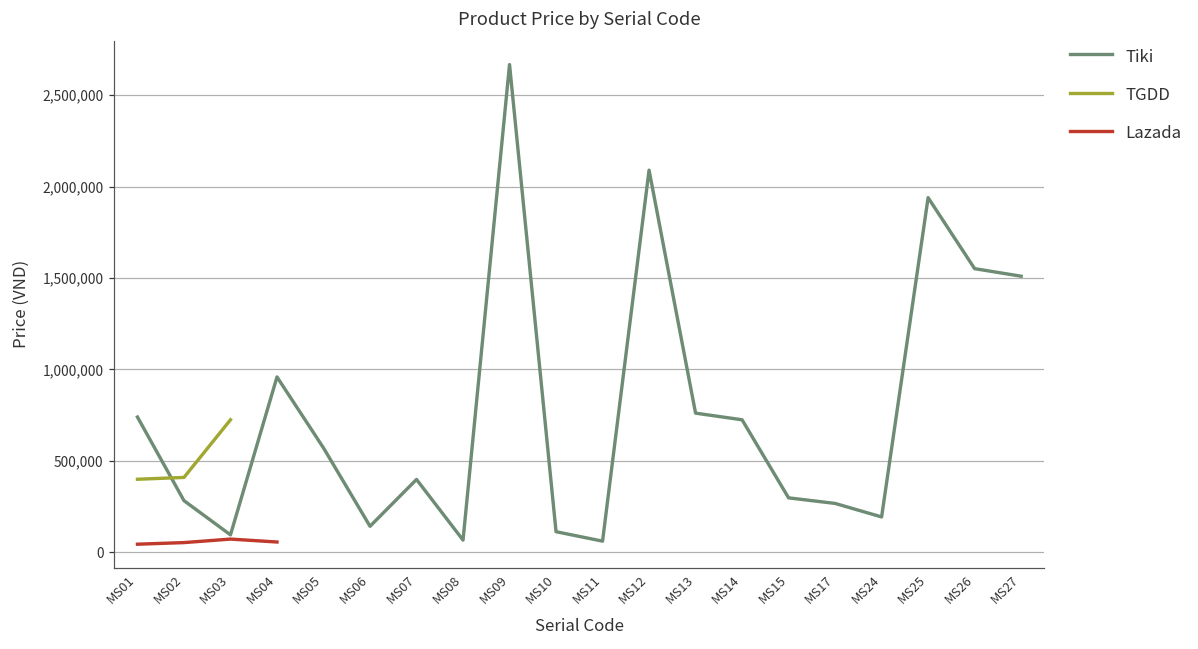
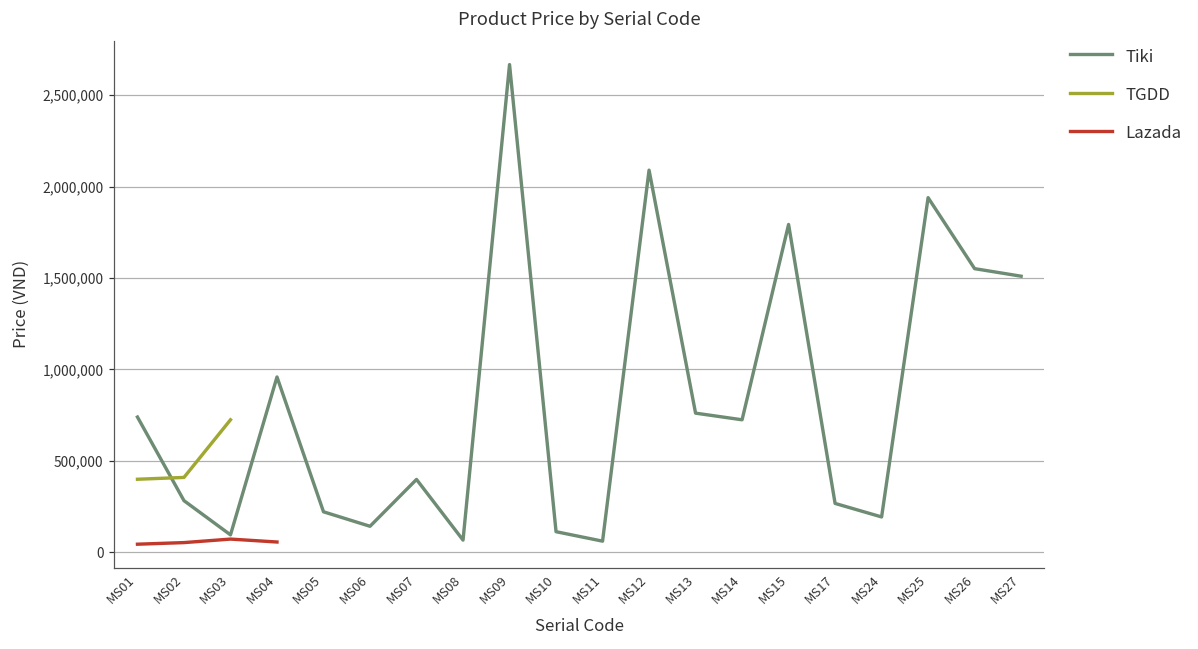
  {
    "Tiki": {
      "MS01": "740,000",
      "MS02": "280,000",
      "MS03": "100,000",
      "MS04": "960,000",
-     "MS05": "570,000",
+     "MS05": "220,000",
      "MS06": "140,000",
      "MS07": "400,000",
      "MS08": "70,000",
      "MS09": "2,670,000",
      "MS10": "110,000",
      "MS11": "60,000",
      "MS12": "2,090,000",
      "MS13": "760,000",
      "MS14": "730,000",
-     "MS15": "300,000",
+     "MS15": "1,790,000",
      "MS17": "270,000",
      "MS24": "190,000",
      "MS25": "1,940,000",
      "MS26": "1,550,000",
      "MS27": "1,510,000"
    },
    "TGDD": {
      "MS01": "400,000",
      "MS02": "410,000",
      "MS03": "730,000"
    },
    "Lazada": {
      "MS01": "50,000",
      "MS02": "50,000",
      "MS03": "70,000",
      "MS04": "60,000"
    }
  }
